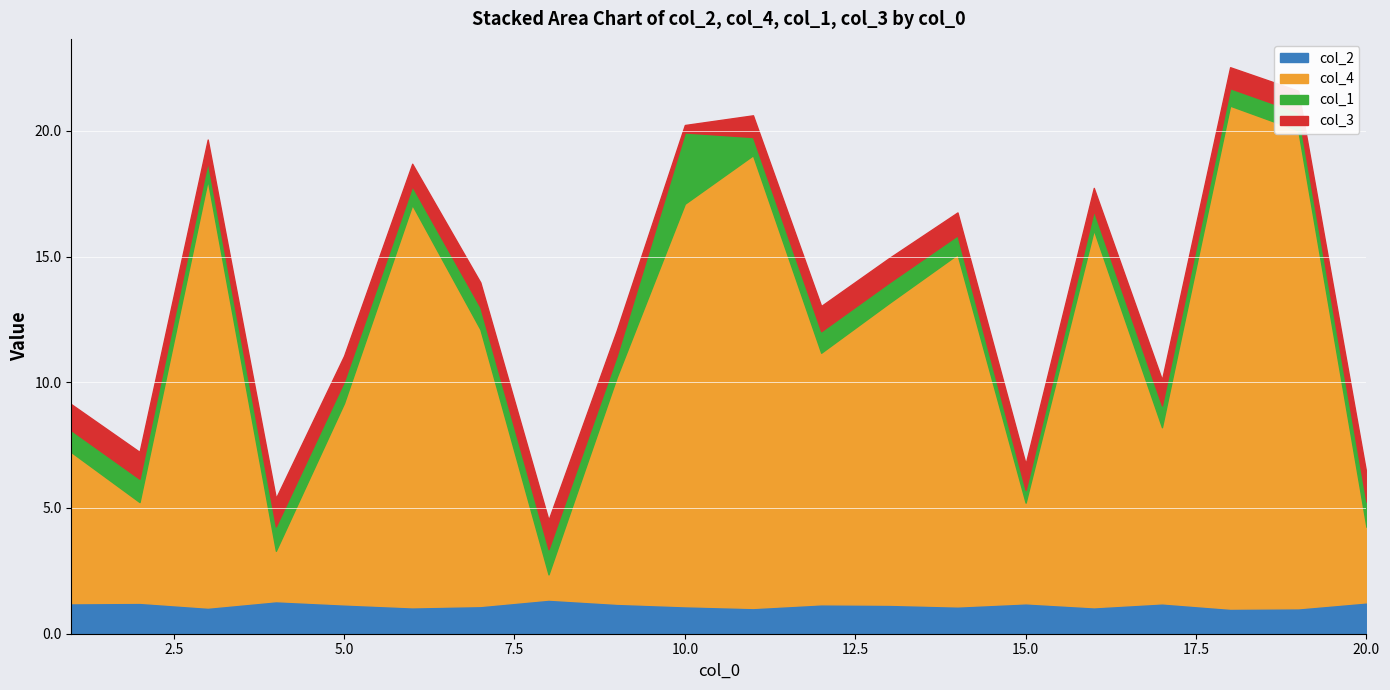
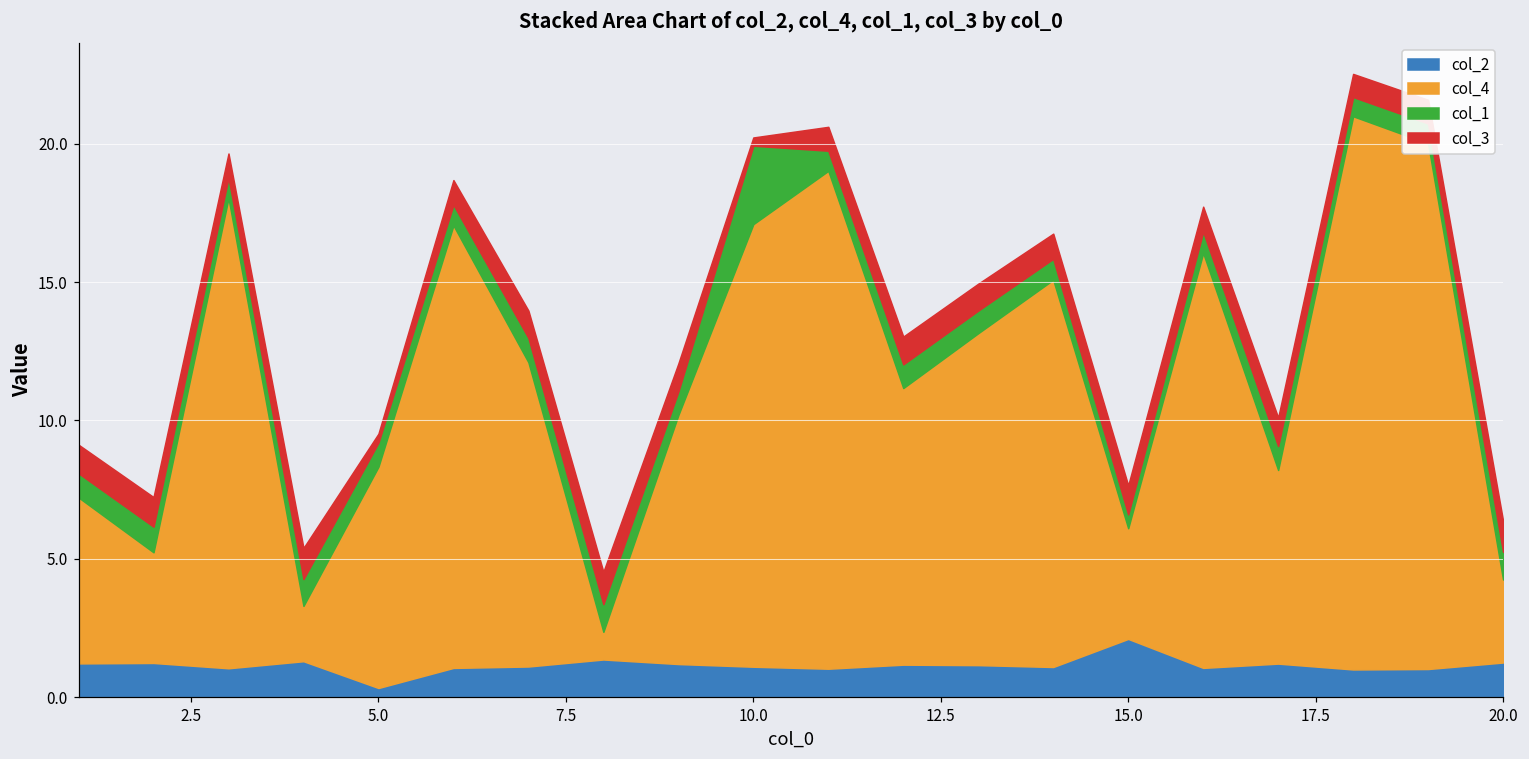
  {
    "col_2": {
-     "5.0": 1.2,
-     "15.0": 1.2
+     "5.0": 0.3,
+     "15.0": 2.1
    },
    "col_3": {
-     "5.0": 1.0,
+     "5.0": 0.3,
      "10.0": 0.3,
      "15.0": 1.0,
      "20.0": 1.1
    }
  }
